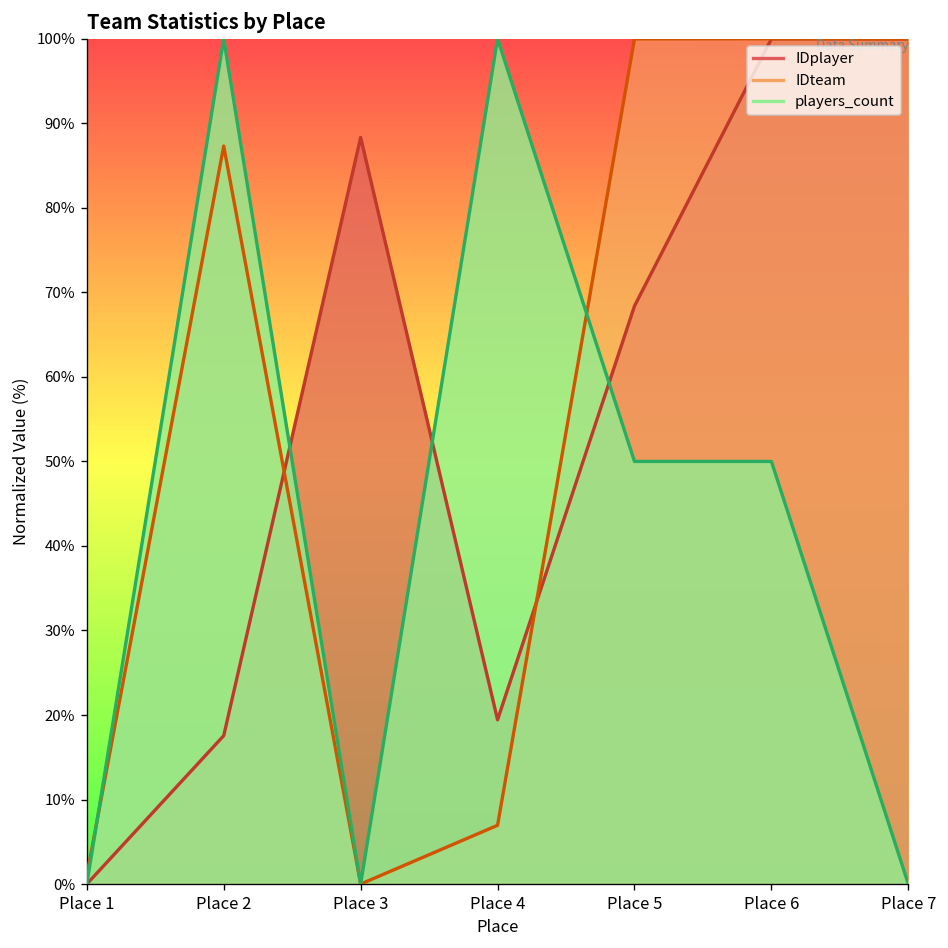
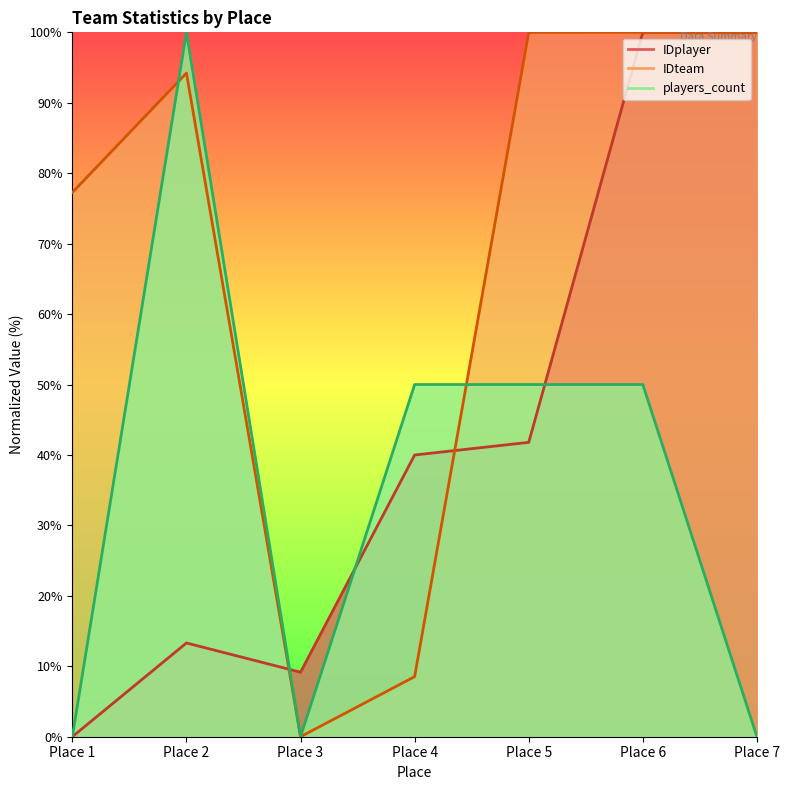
  {
    "IDplayer": {
-     "Place 2": "18%",
-     "Place 3": "88%",
-     "Place 4": "19%",
-     "Place 5": "68%"
+     "Place 2": "13%",
+     "Place 3": "9%",
+     "Place 4": "40%",
+     "Place 5": "42%"
    },
    "IDteam": {
-     "Place 1": "1%",
-     "Place 2": "87%",
-     "Place 4": "7%",
+     "Place 1": "77%",
+     "Place 2": "94%",
+     "Place 4": "9%",
      "Place 5": "100%"
    },
    "players_count": {
      "Place 2": "100%",
-     "Place 4": "100%",
+     "Place 4": "50%",
      "Place 5": "50%",
      "Place 6": "50%",
      "Place 7": "0%"
    }
  }
